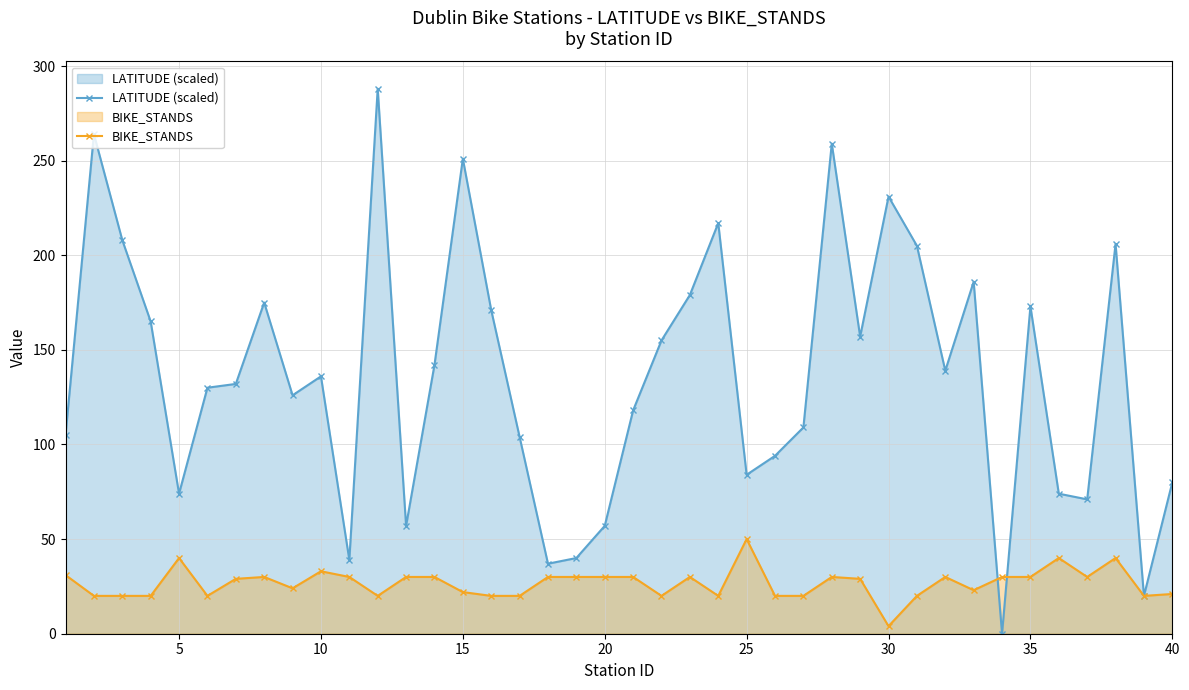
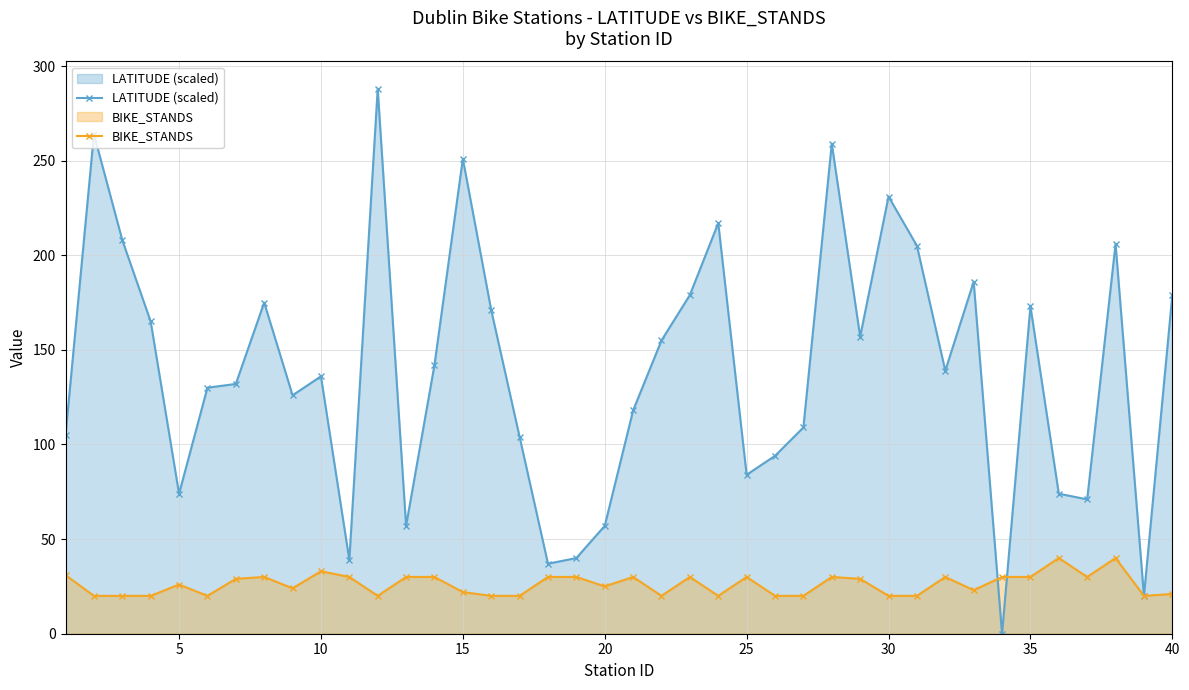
  {
    "LATITUDE (scaled)": {
      "5": 74,
      "10": 136,
      "15": 251,
      "20": 57,
      "25": 84,
      "30": 231,
      "35": 173,
-     "40": 80
+     "40": 179
    },
    "BIKE_STANDS": {
-     "5": 40,
+     "5": 26,
      "10": 33,
      "15": 22,
-     "20": 30,
-     "25": 50,
-     "30": 4,
+     "20": 25,
+     "25": 30,
+     "30": 20,
      "35": 30,
      "40": 21
    }
  }
